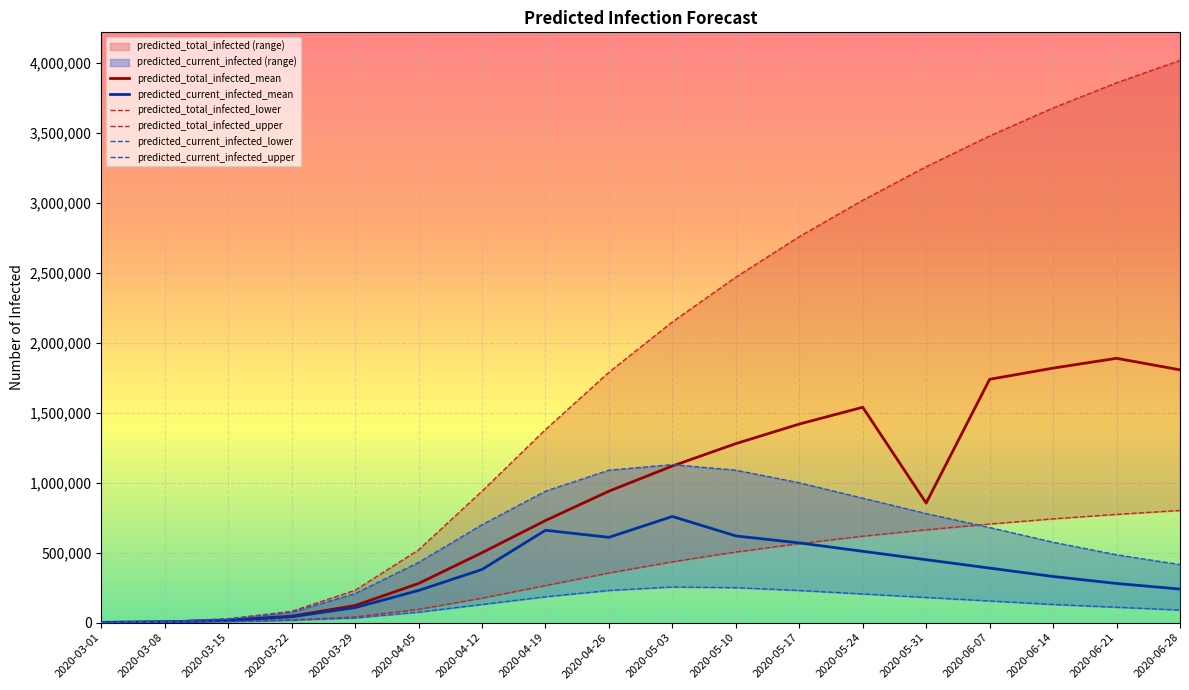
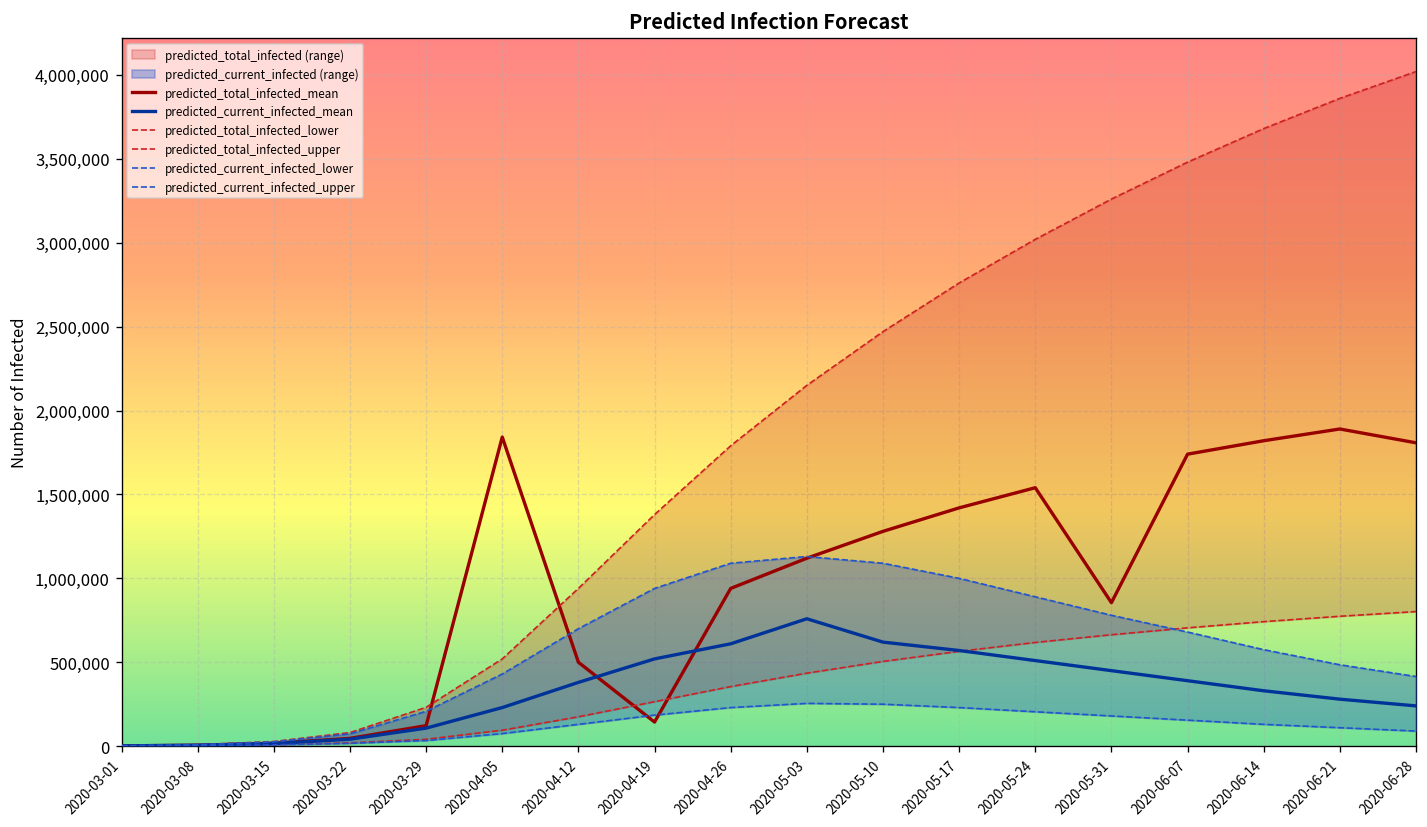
  {
    "predicted_total_infected_mean": {
-     "2020-04-05": "280,000",
+     "2020-04-05": "1,840,000",
      "2020-04-12": "500,000",
-     "2020-04-19": "730,000",
+     "2020-04-19": "140,000",
      "2020-04-26": "940,000",
      "2020-05-10": "1,280,000",
      "2020-05-17": "1,420,000",
      "2020-05-24": "1,540,000",
      "2020-05-31": "860,000",
      "2020-06-07": "1,740,000",
      "2020-06-14": "1,820,000",
      "2020-06-21": "1,890,000",
      "2020-06-28": "1,810,000"
    },
    "predicted_current_infected_mean": {
      "2020-04-05": "230,000",
      "2020-04-12": "380,000",
-     "2020-04-19": "660,000",
+     "2020-04-19": "520,000",
      "2020-04-26": "610,000",
      "2020-05-03": "760,000",
      "2020-05-10": "620,000",
      "2020-05-24": "510,000",
      "2020-05-31": "450,000",
      "2020-06-07": "390,000",
      "2020-06-14": "330,000",
      "2020-06-21": "280,000",
      "2020-06-28": "240,000"
    }
  }
